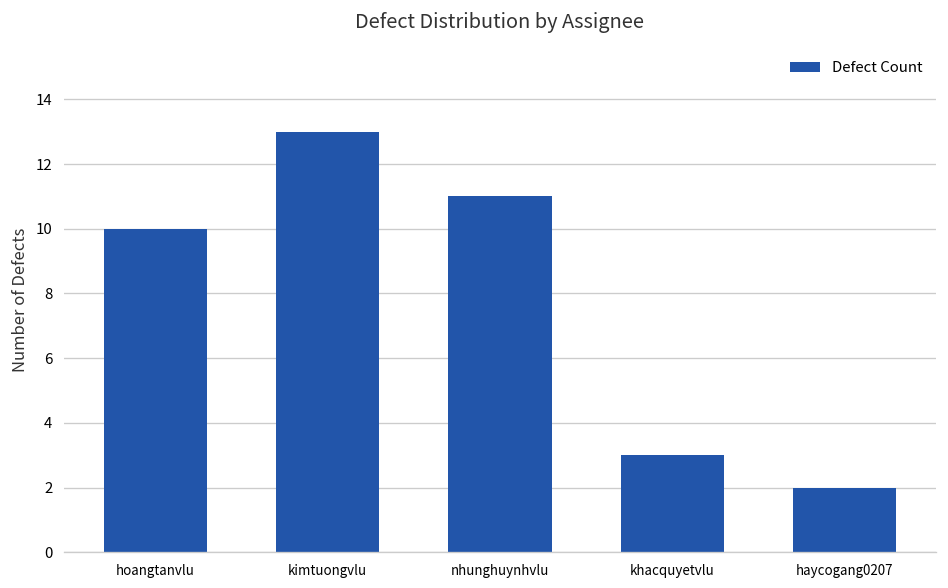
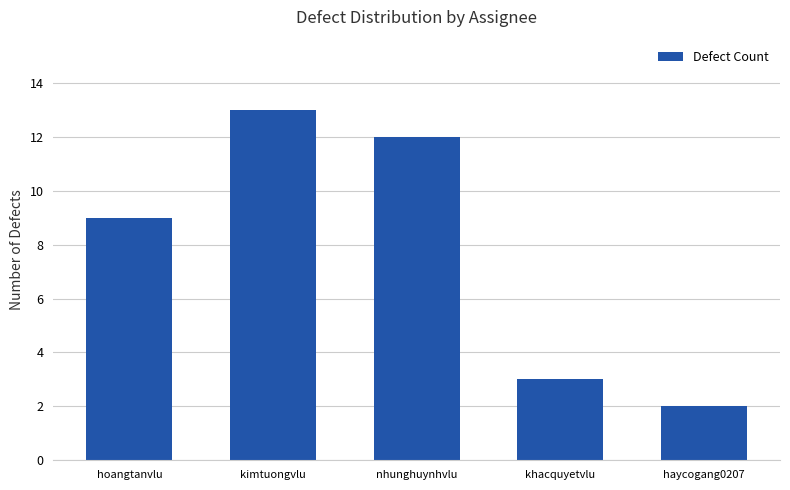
  {
-   "hoangtanvlu": 10,
+   "hoangtanvlu": 9,
    "kimtuongvlu": 13,
-   "nhunghuynhvlu": 11,
+   "nhunghuynhvlu": 12,
    "khacquyetvlu": 3,
    "haycogang0207": 2
  }
